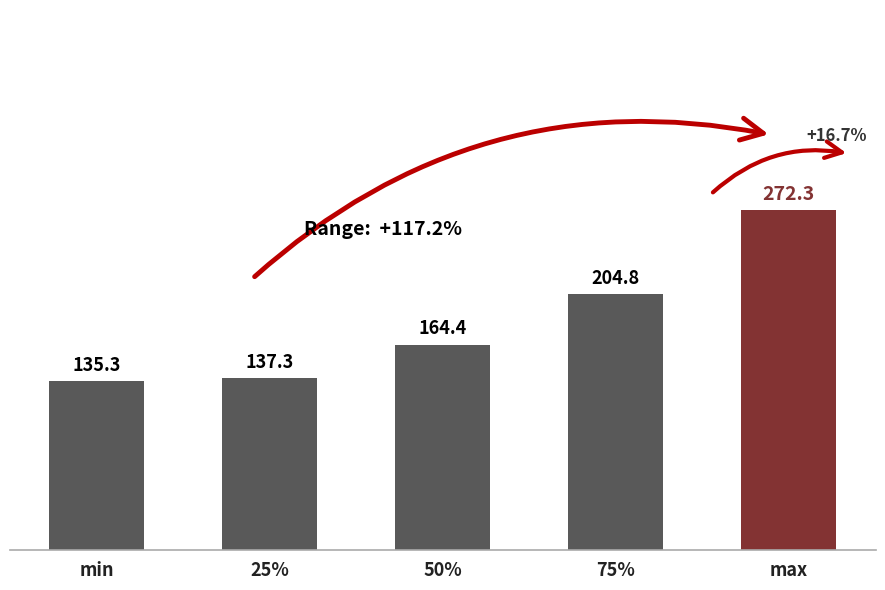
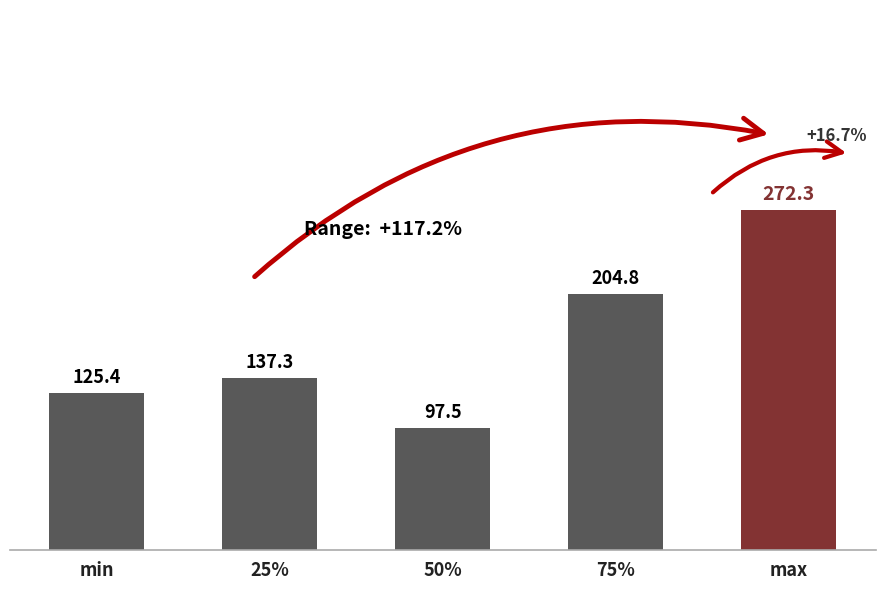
  {
-   "min": 135.3,
+   "min": 125.4,
    "25%": 137.3,
-   "50%": 164.4,
+   "50%": 97.5,
    "75%": 204.8,
    "max": 272.3
  }
